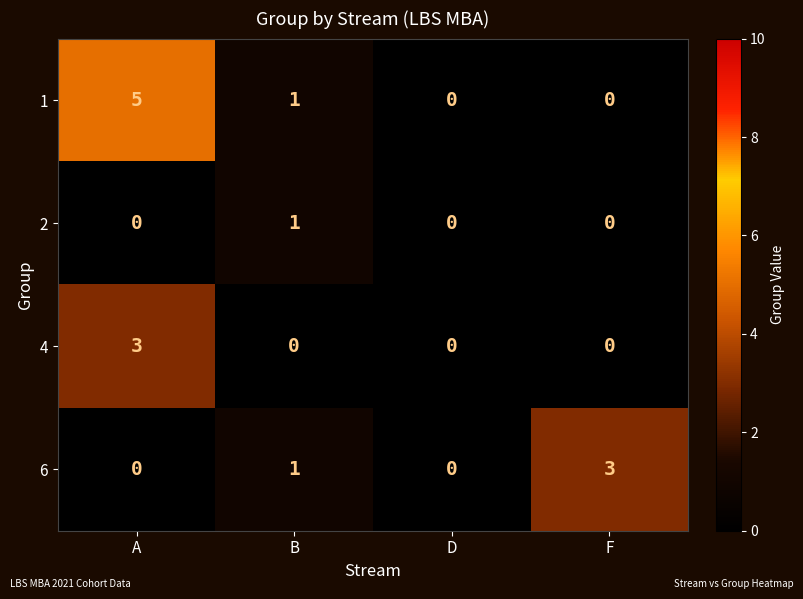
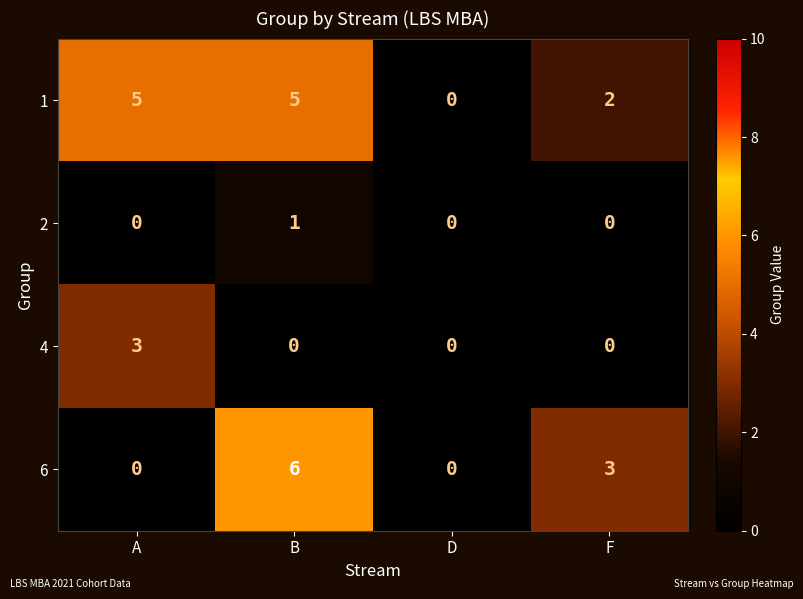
  {
    "1": {
      "A": 5,
-     "B": 1,
+     "B": 5,
      "D": 0,
-     "F": 0
+     "F": 2
    },
    "2": {
      "A": 0,
      "B": 1,
      "D": 0,
      "F": 0
    },
    "4": {
      "A": 3,
      "B": 0,
      "D": 0,
      "F": 0
    },
    "6": {
      "A": 0,
-     "B": 1,
+     "B": 6,
      "D": 0,
      "F": 3
    }
  }
